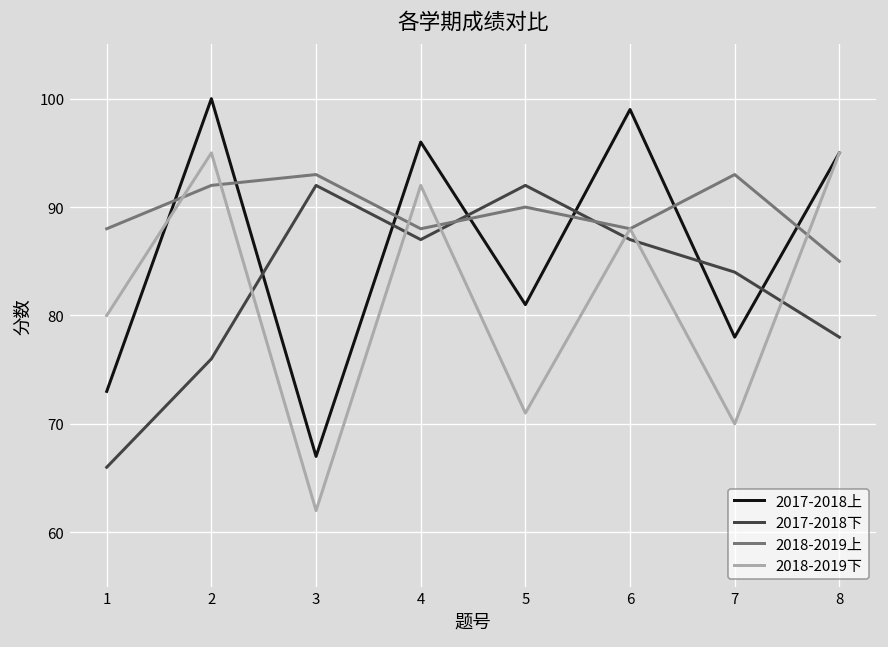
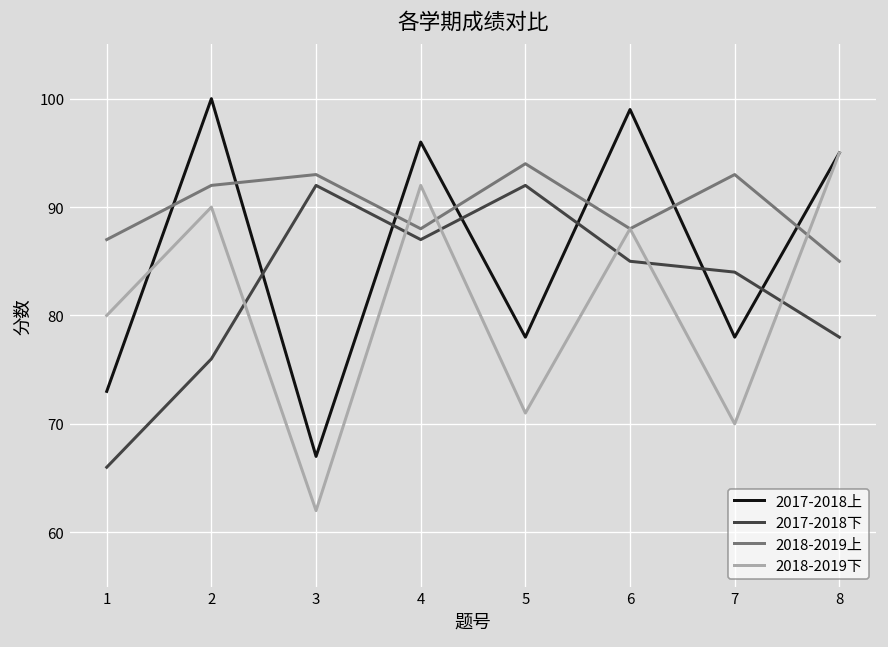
  {
    "2017-2018上": {
      "1": 73,
      "2": 100,
      "3": 67,
      "4": 96,
-     "5": 81,
+     "5": 78,
      "6": 99,
      "7": 78
    },
    "2017-2018下": {
      "1": 66,
      "2": 76,
      "3": 92,
      "4": 87,
      "5": 92,
-     "6": 87,
+     "6": 85,
      "7": 84,
      "8": 78
    },
    "2018-2019上": {
-     "1": 88,
+     "1": 87,
      "2": 92,
      "3": 93,
      "4": 88,
-     "5": 90,
+     "5": 94,
      "7": 93,
      "8": 85
    },
    "2018-2019下": {
      "1": 80,
-     "2": 95,
+     "2": 90,
      "3": 62,
      "4": 92,
      "5": 71,
      "7": 70
    }
  }
